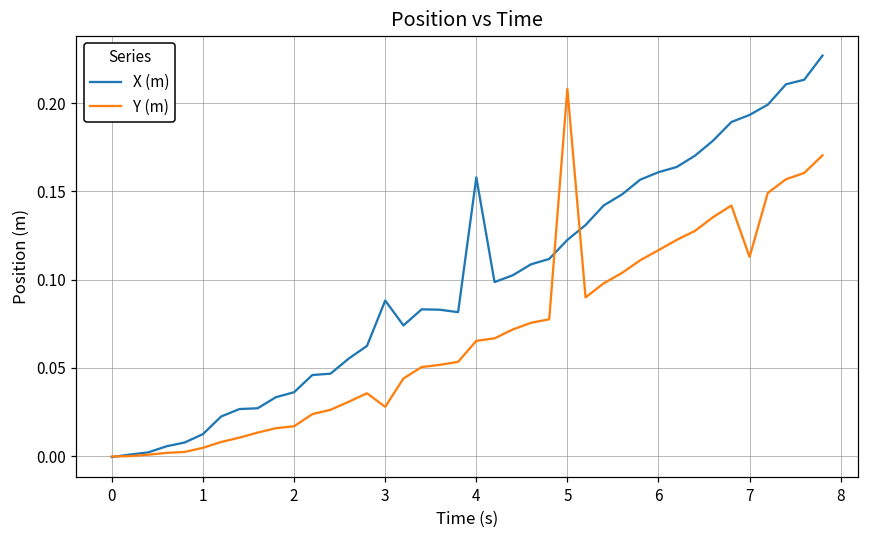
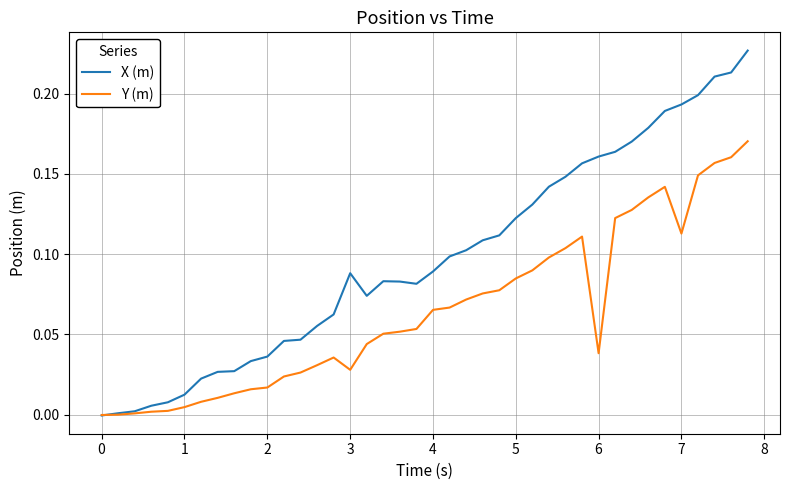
  {
    "X (m)": {
      "1": 0.012,
      "2": 0.036,
      "3": 0.088,
-     "4": 0.158,
+     "4": 0.089,
      "5": 0.122,
      "6": 0.161,
      "7": 0.193
    },
    "Y (m)": {
      "1": 0.005,
      "2": 0.017,
      "3": 0.028,
      "4": 0.065,
-     "5": 0.208,
-     "6": 0.117,
+     "5": 0.085,
+     "6": 0.038,
      "7": 0.113
    }
  }
